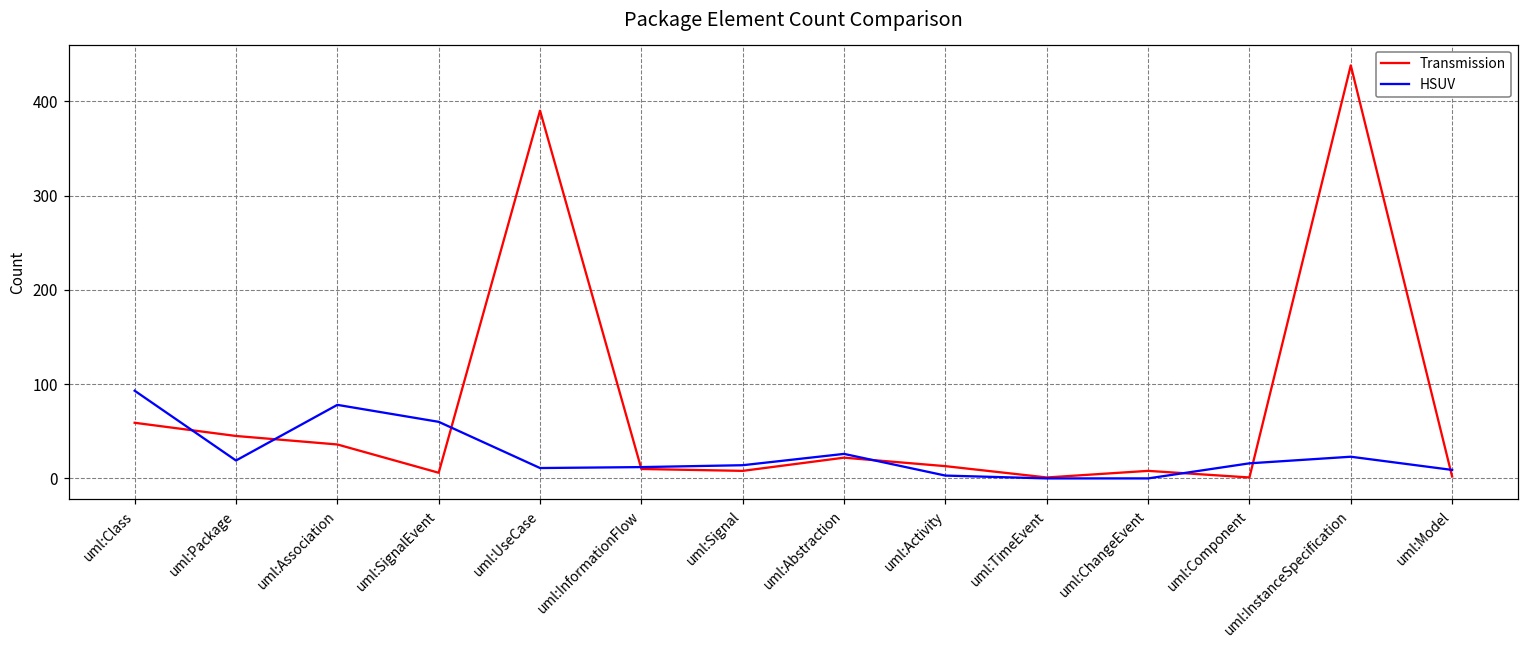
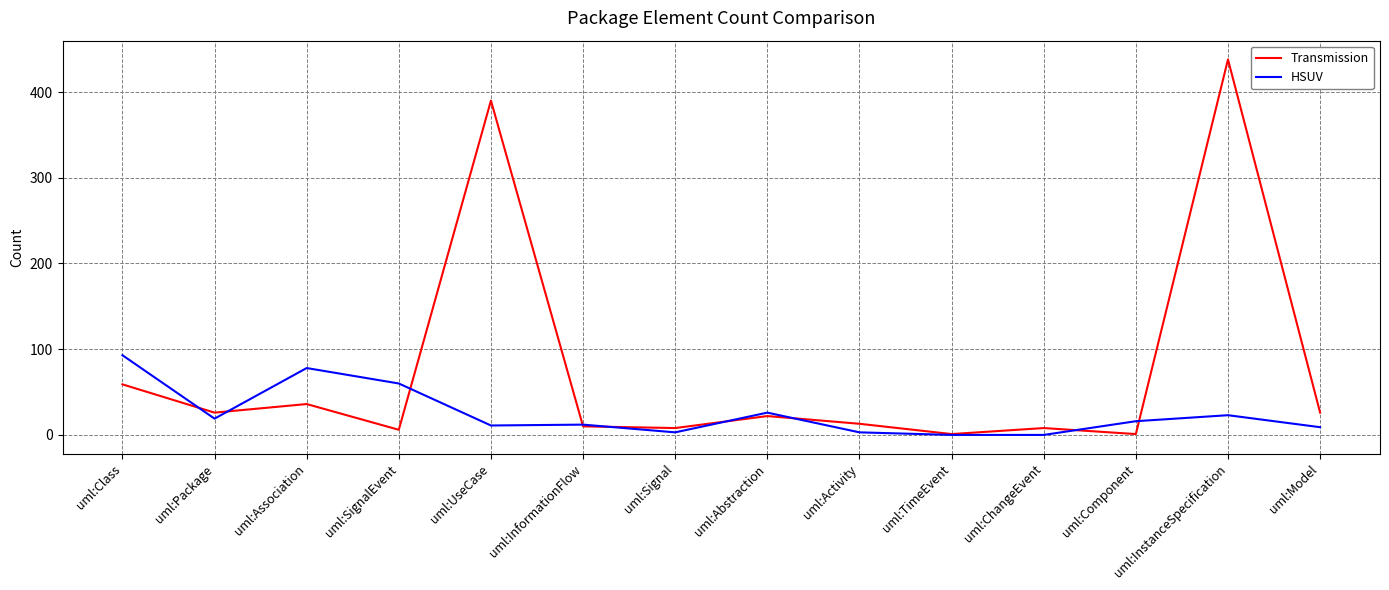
  {
    "Transmission": {
      "uml:Class": 60,
-     "uml:Package": 50,
+     "uml:Package": 30,
      "uml:Association": 40,
      "uml:SignalEvent": 10,
      "uml:UseCase": 390,
      "uml:Signal": 10,
      "uml:Abstraction": 20,
      "uml:Activity": 10,
      "uml:ChangeEvent": 10,
      "uml:Component": 0,
      "uml:InstanceSpecification": 440,
-     "uml:Model": 0
+     "uml:Model": 30
    },
    "HSUV": {
      "uml:Class": 90,
      "uml:Package": 20,
      "uml:Association": 80,
      "uml:SignalEvent": 60,
      "uml:UseCase": 10,
-     "uml:Signal": 10,
+     "uml:Signal": 0,
      "uml:Abstraction": 30,
      "uml:Activity": 0,
      "uml:ChangeEvent": 0,
      "uml:Component": 20,
      "uml:InstanceSpecification": 20,
      "uml:Model": 10
    }
  }
